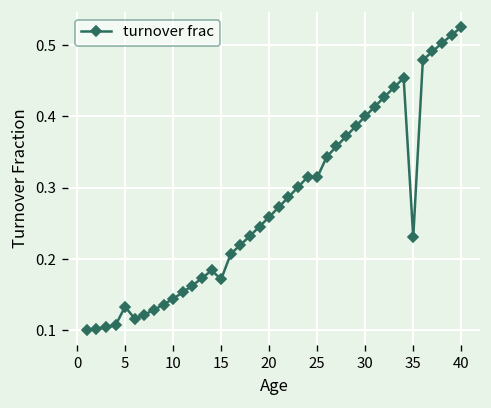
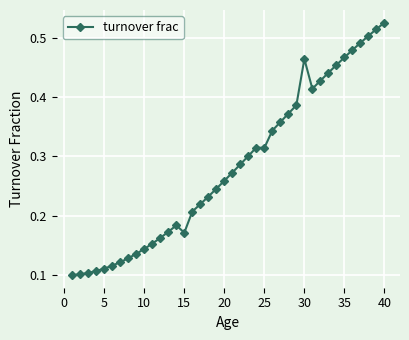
  {
-   "5": 0.13,
+   "5": 0.11,
    "10": 0.14,
    "15": 0.17,
    "20": 0.26,
    "25": 0.31,
-   "30": 0.40,
-   "35": 0.23,
+   "30": 0.46,
+   "35": 0.47,
    "40": 0.53
  }
